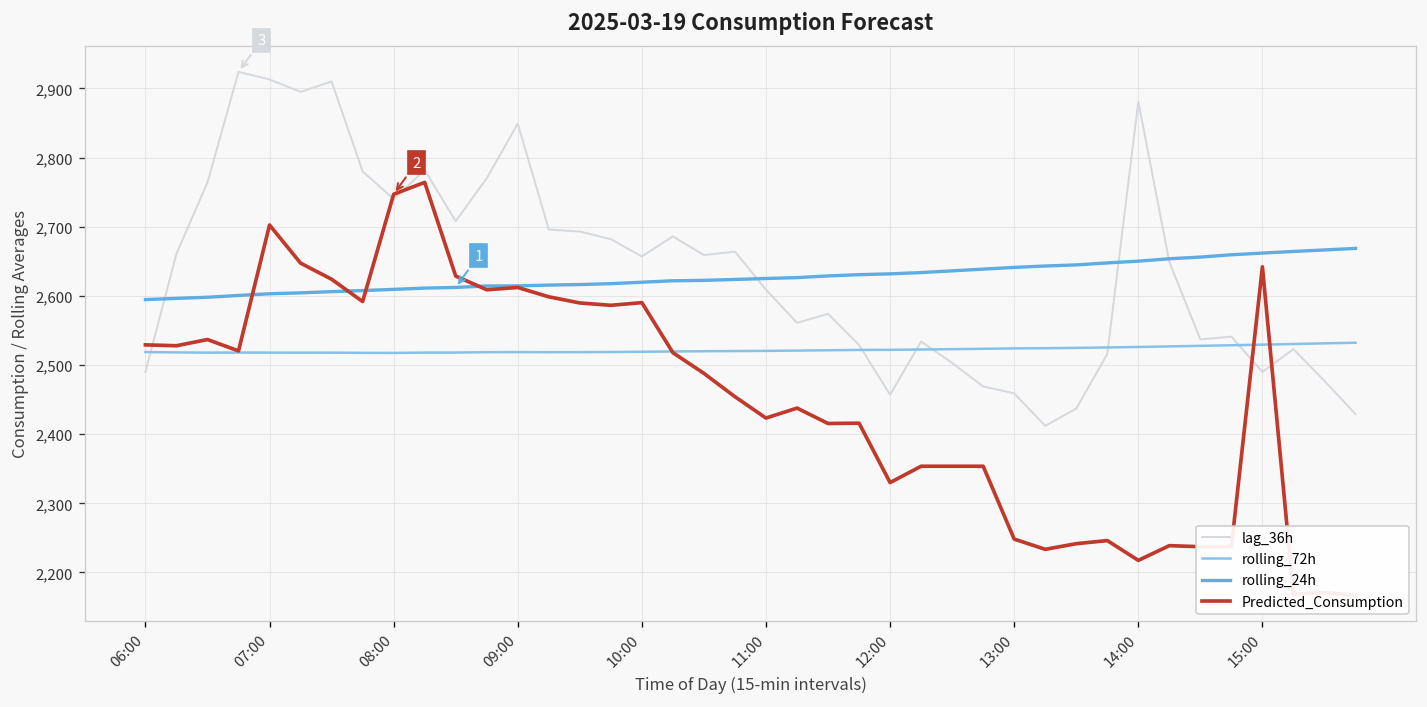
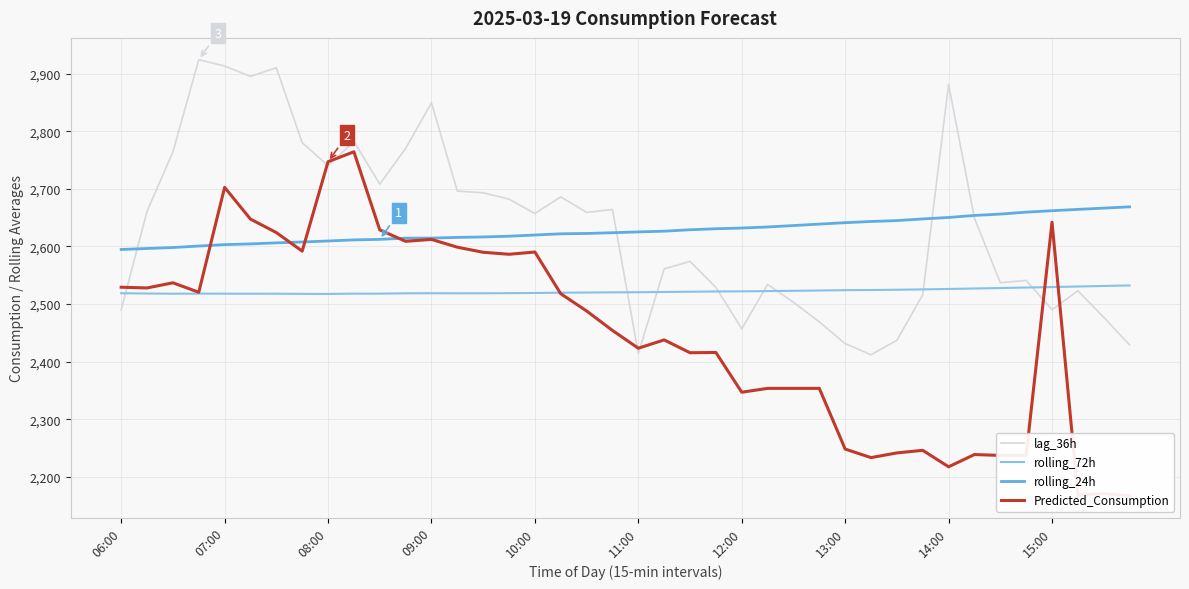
  {
    "lag_36h": {
      "06:00": "2,490",
      "07:00": "2,910",
      "08:00": "2,740",
      "09:00": "2,850",
      "10:00": "2,660",
-     "11:00": "2,610",
+     "11:00": "2,410",
      "12:00": "2,460",
-     "13:00": "2,460",
+     "13:00": "2,430",
      "14:00": "2,880",
      "15:00": "2,490"
    },
    "Predicted_Consumption": {
      "06:00": "2,530",
      "07:00": "2,700",
      "08:00": "2,750",
      "10:00": "2,590",
      "11:00": "2,420",
-     "12:00": "2,330",
+     "12:00": "2,350",
      "13:00": "2,250",
      "14:00": "2,220",
      "15:00": "2,640"
    }
  }
